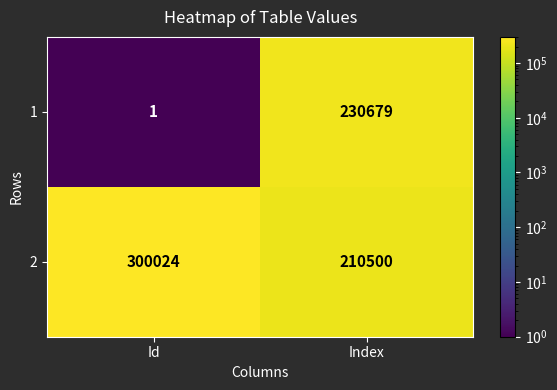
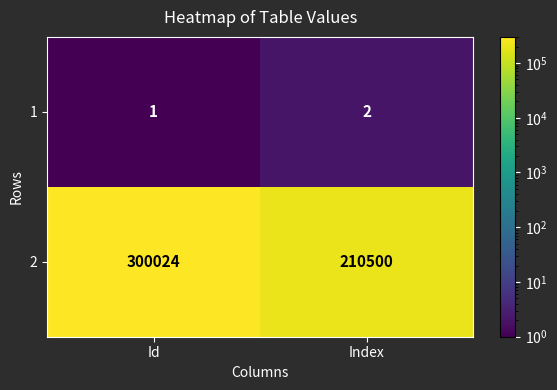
  {
    "1": {
      "Id": 1,
-     "Index": 230679
+     "Index": 2
    },
    "2": {
      "Id": 300024,
      "Index": 210500
    }
  }
